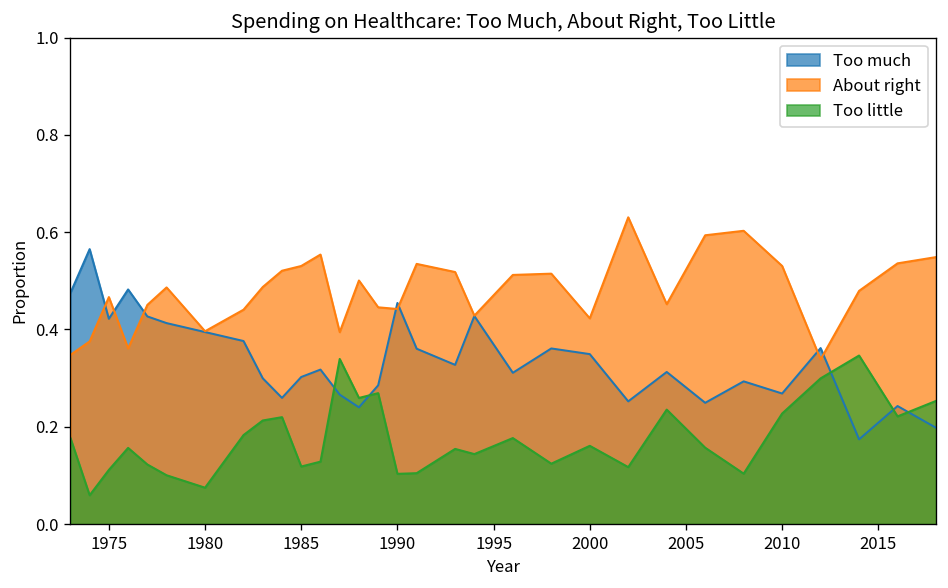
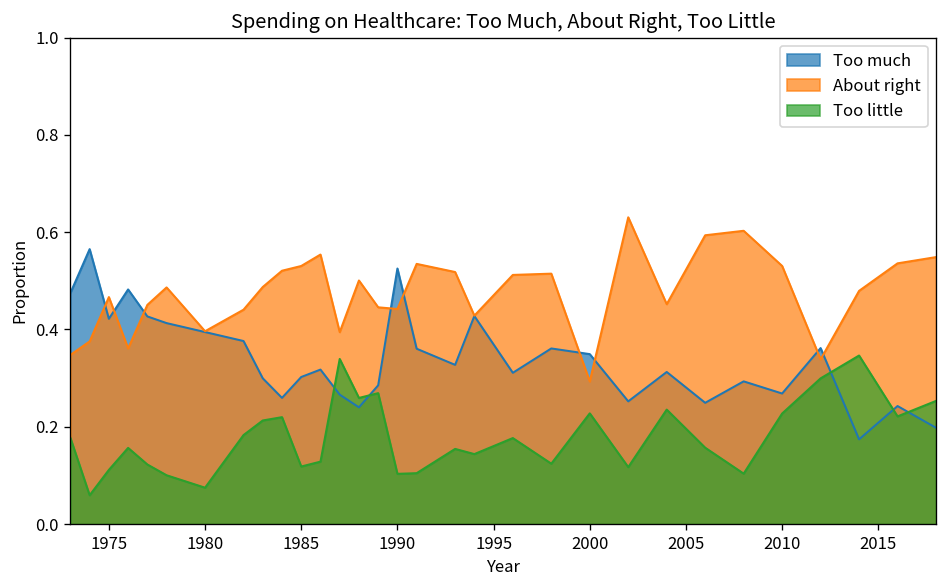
  {
    "Too much": {
      "1975": 0.42,
      "1985": 0.30,
-     "1990": 0.45,
+     "1990": 0.53,
      "2000": 0.35,
      "2010": 0.27
    },
    "About right": {
      "1975": 0.47,
      "1985": 0.53,
      "1990": 0.44,
-     "2000": 0.42,
+     "2000": 0.29,
      "2010": 0.53
    },
    "Too little": {
      "1975": 0.11,
      "1980": 0.07,
      "1985": 0.12,
      "1990": 0.10,
-     "2000": 0.16,
+     "2000": 0.23,
      "2010": 0.23
    }
  }
